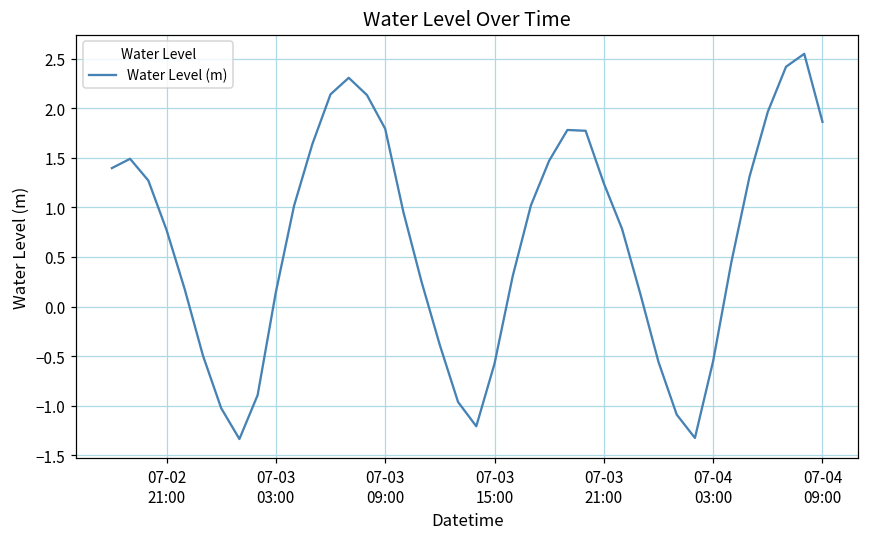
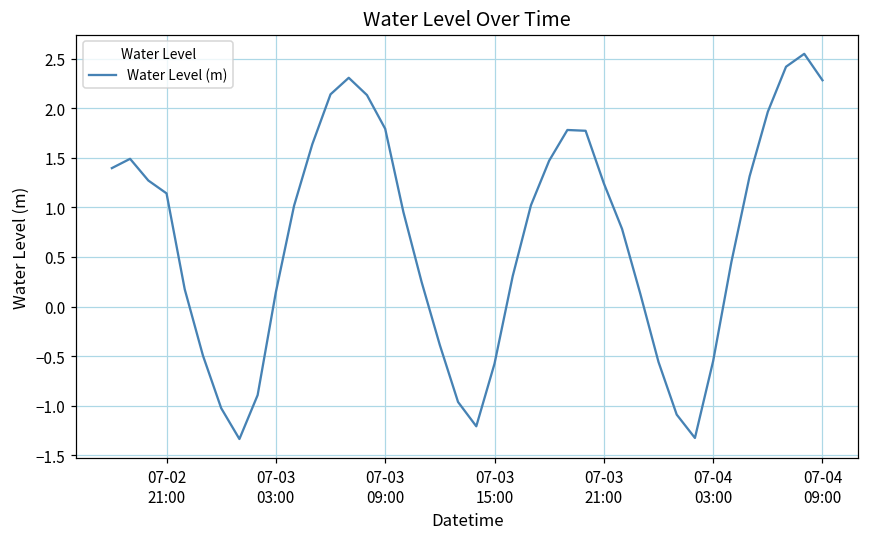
  {
-   "07-02 21:00": 0.8,
+   "07-02 21:00": 1.1,
    "07-03 03:00": 0.1,
    "07-03 09:00": 1.8,
    "07-03 15:00": -0.6,
    "07-03 21:00": 1.2,
    "07-04 03:00": -0.5,
-   "07-04 09:00": 1.9
+   "07-04 09:00": 2.3
  }
